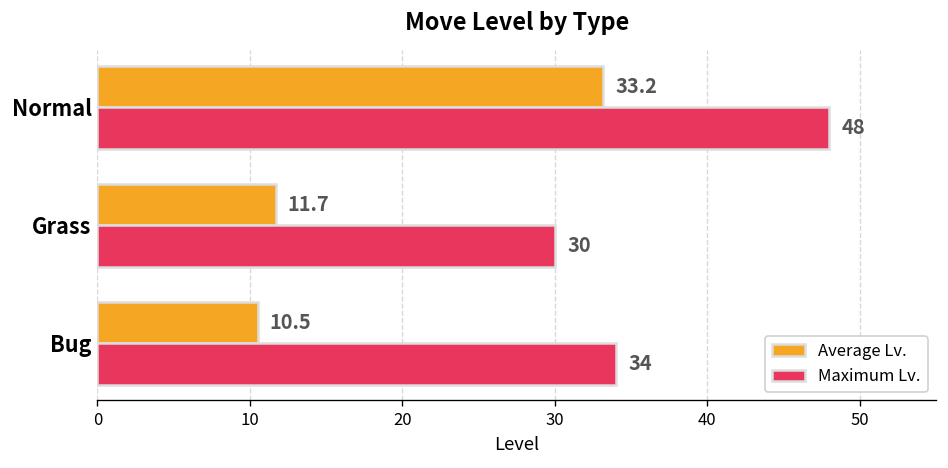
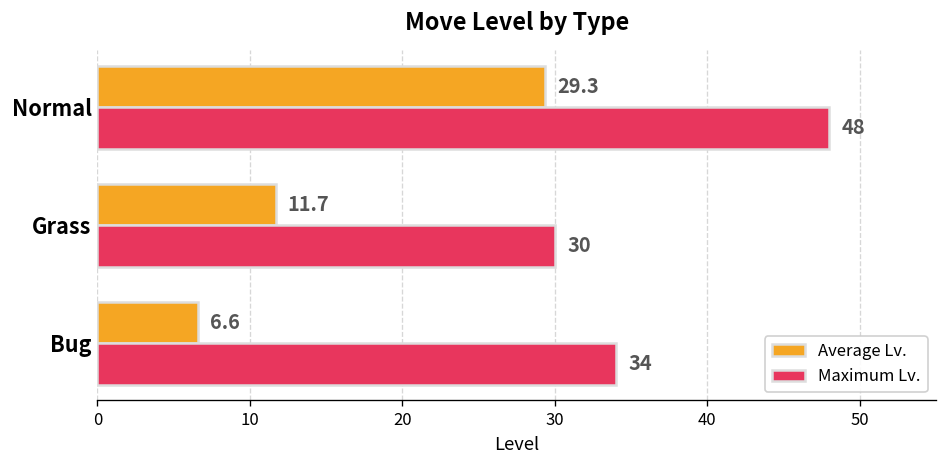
  {
    "Average Lv.": {
-     "Normal": 33.2,
+     "Normal": 29.3,
      "Grass": 11.7,
-     "Bug": 10.5
+     "Bug": 6.6
    },
    "Maximum Lv.": {
      "Normal": 48,
      "Grass": 30,
      "Bug": 34
    }
  }
